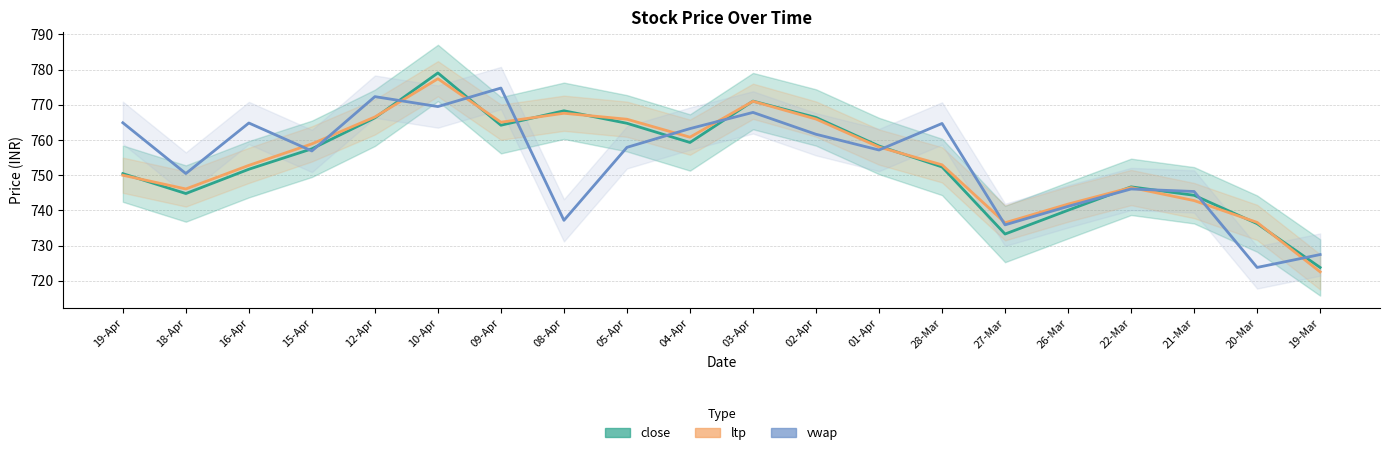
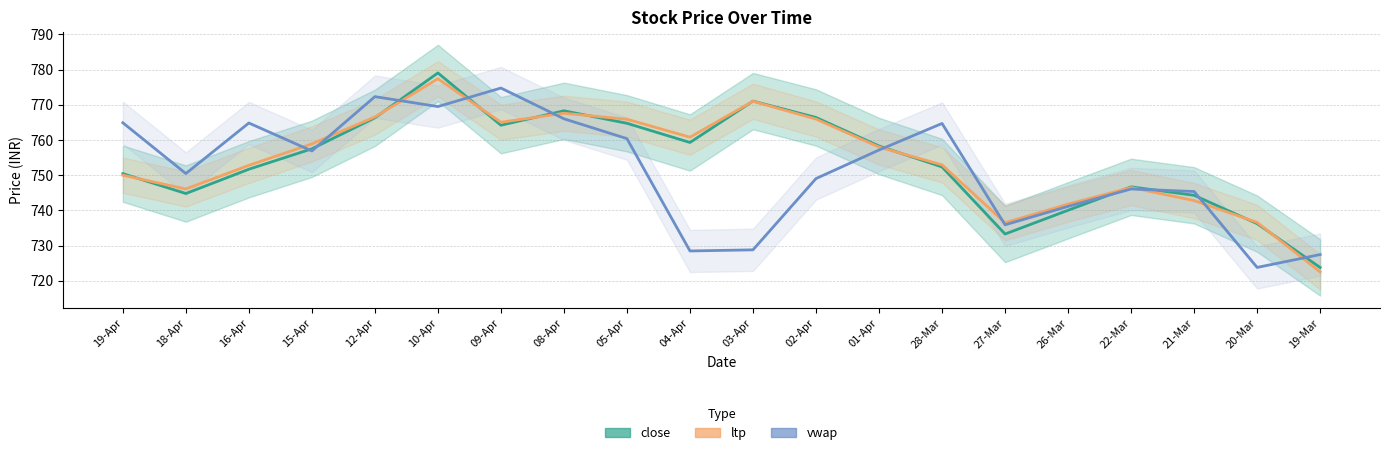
  {
    "vwap": {
      "19-Apr": 765,
      "16-Apr": 765,
      "12-Apr": 772,
      "10-Apr": 770,
      "09-Apr": 775,
-     "08-Apr": 737,
-     "05-Apr": 758,
-     "04-Apr": 763,
-     "03-Apr": 768,
-     "02-Apr": 762,
+     "08-Apr": 766,
+     "05-Apr": 760,
+     "04-Apr": 728,
+     "03-Apr": 729,
+     "02-Apr": 749,
      "01-Apr": 757,
      "28-Mar": 765,
      "21-Mar": 745,
      "20-Mar": 724
    }
  }
